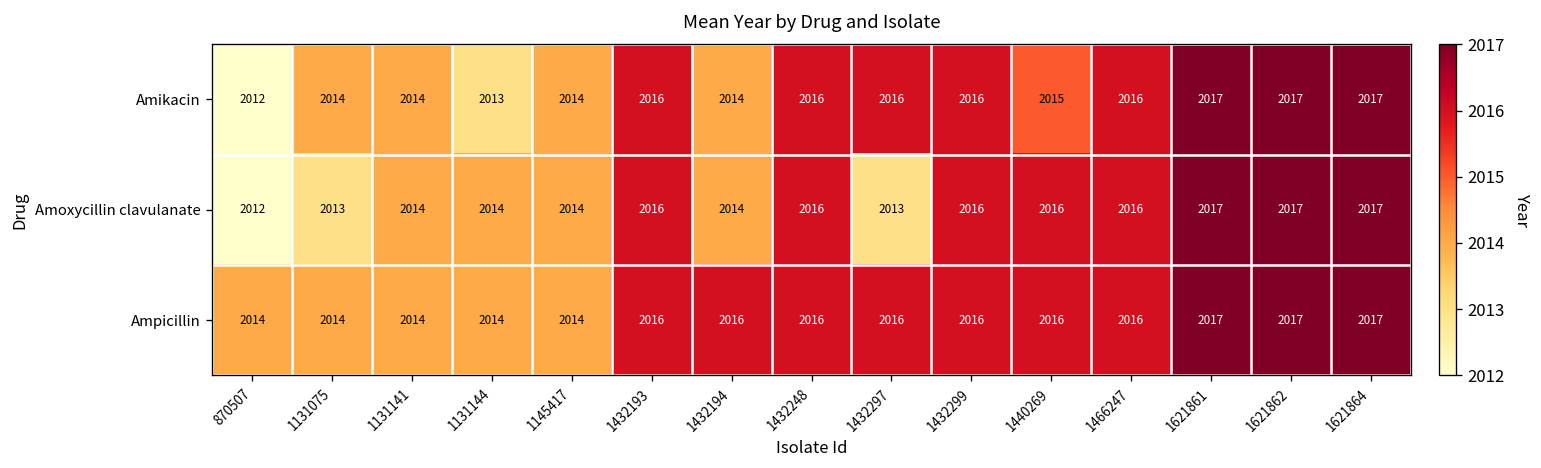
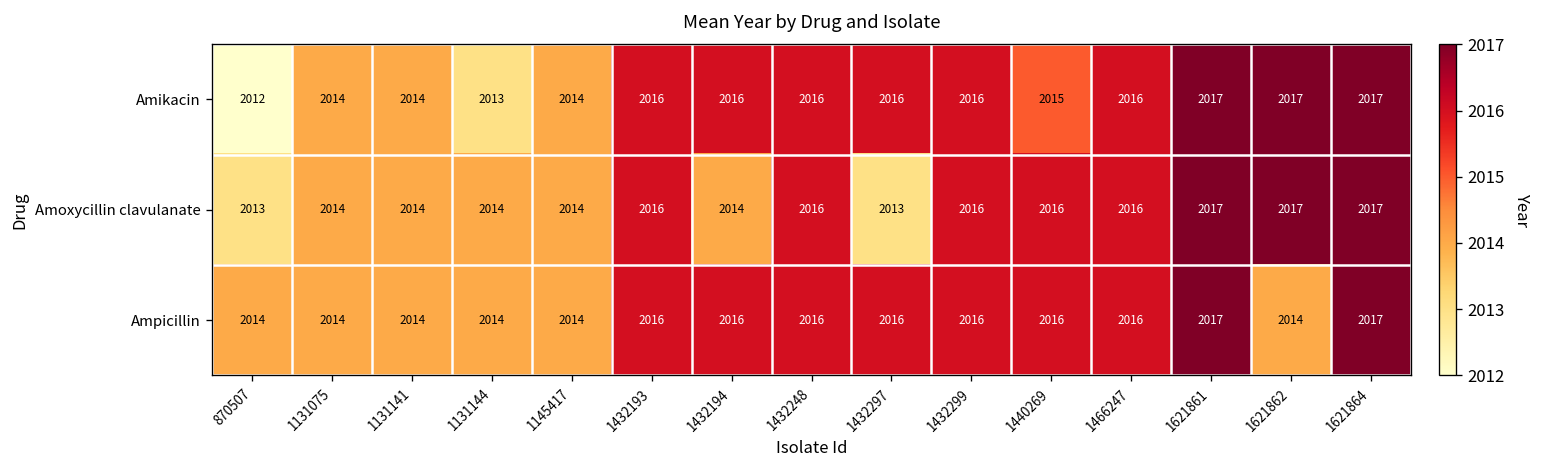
  {
    "Amikacin": {
      "870507": 2012,
      "1131075": 2014,
      "1131141": 2014,
      "1131144": 2013,
      "1145417": 2014,
      "1432193": 2016,
-     "1432194": 2014,
+     "1432194": 2016,
      "1432248": 2016,
      "1432297": 2016,
      "1432299": 2016,
      "1440269": 2015,
      "1466247": 2016,
      "1621861": 2017,
      "1621862": 2017,
      "1621864": 2017
    },
    "Amoxycillin clavulanate": {
-     "870507": 2012,
-     "1131075": 2013,
+     "870507": 2013,
+     "1131075": 2014,
      "1131141": 2014,
      "1131144": 2014,
      "1145417": 2014,
      "1432193": 2016,
      "1432194": 2014,
      "1432248": 2016,
      "1432297": 2013,
      "1432299": 2016,
      "1440269": 2016,
      "1466247": 2016,
      "1621861": 2017,
      "1621862": 2017,
      "1621864": 2017
    },
    "Ampicillin": {
      "870507": 2014,
      "1131075": 2014,
      "1131141": 2014,
      "1131144": 2014,
      "1145417": 2014,
      "1432193": 2016,
      "1432194": 2016,
      "1432248": 2016,
      "1432297": 2016,
      "1432299": 2016,
      "1440269": 2016,
      "1466247": 2016,
      "1621861": 2017,
-     "1621862": 2017,
+     "1621862": 2014,
      "1621864": 2017
    }
  }
